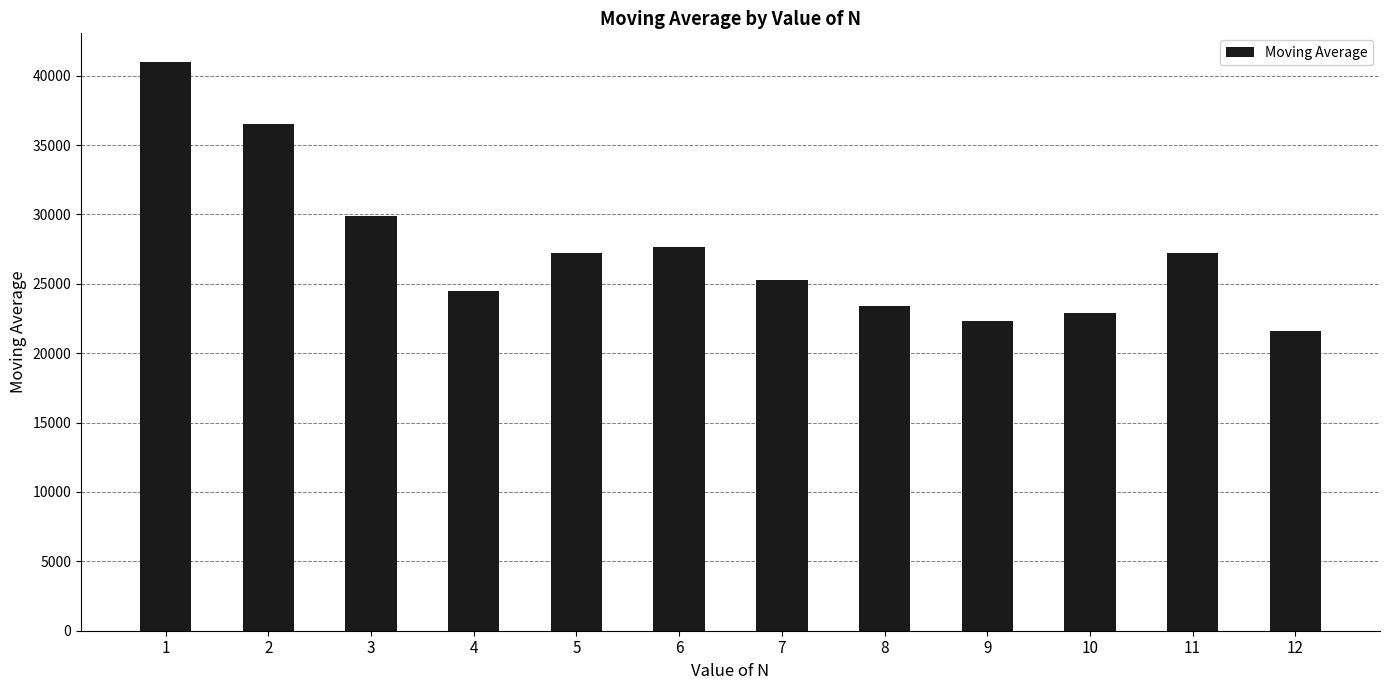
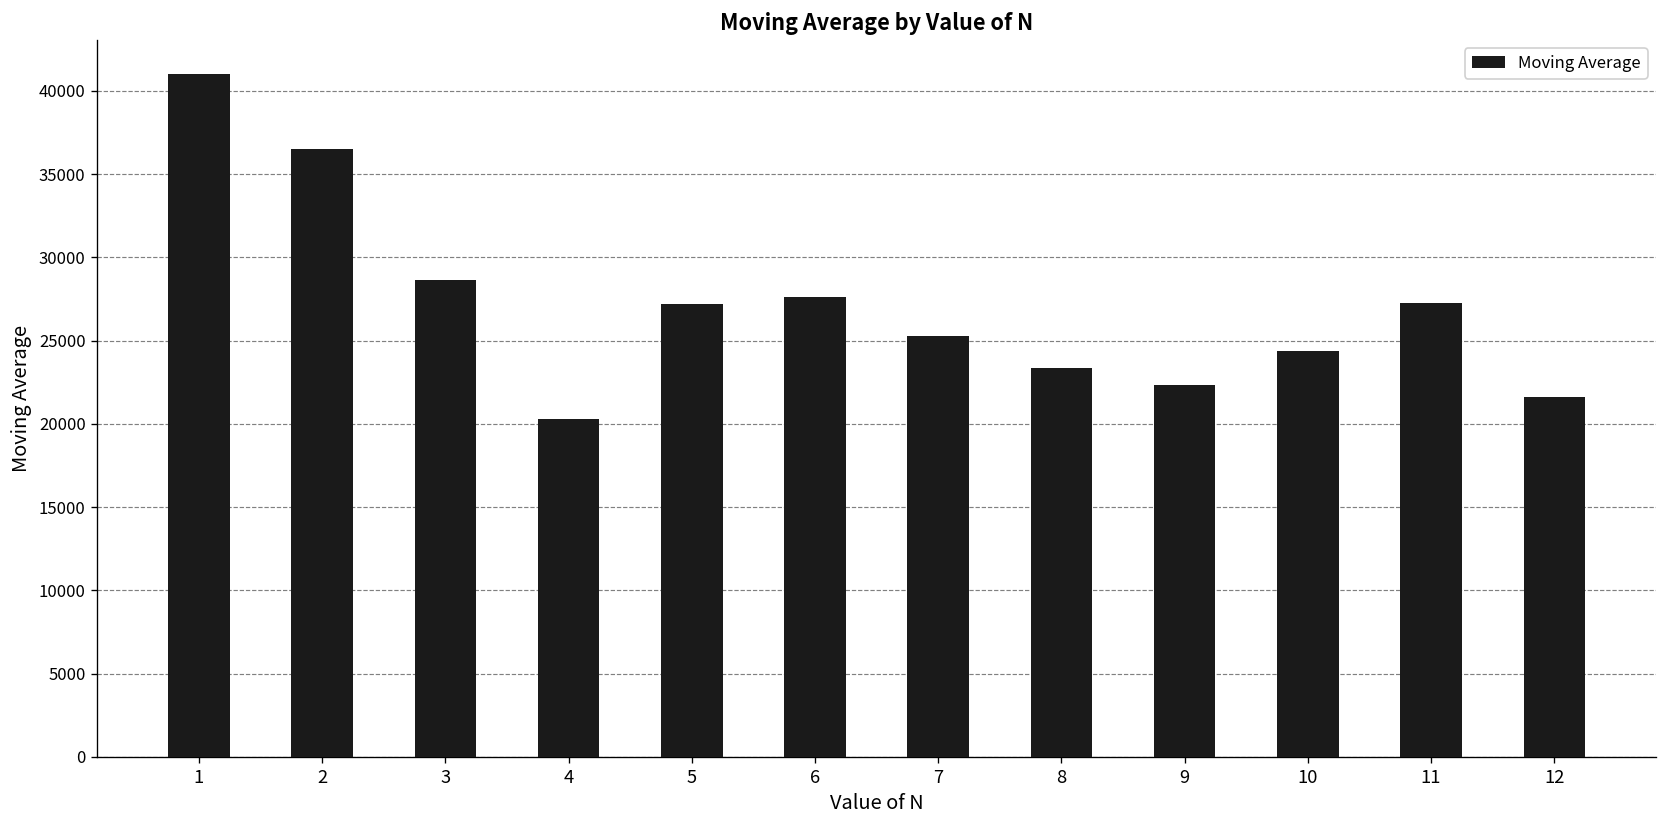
  {
    "1": 41000,
    "2": 36500,
-   "3": 29900,
-   "4": 24500,
+   "3": 28700,
+   "4": 20300,
    "5": 27200,
    "6": 27600,
    "7": 25300,
    "8": 23400,
    "9": 22300,
-   "10": 22900,
+   "10": 24400,
    "11": 27200,
    "12": 21600
  }
